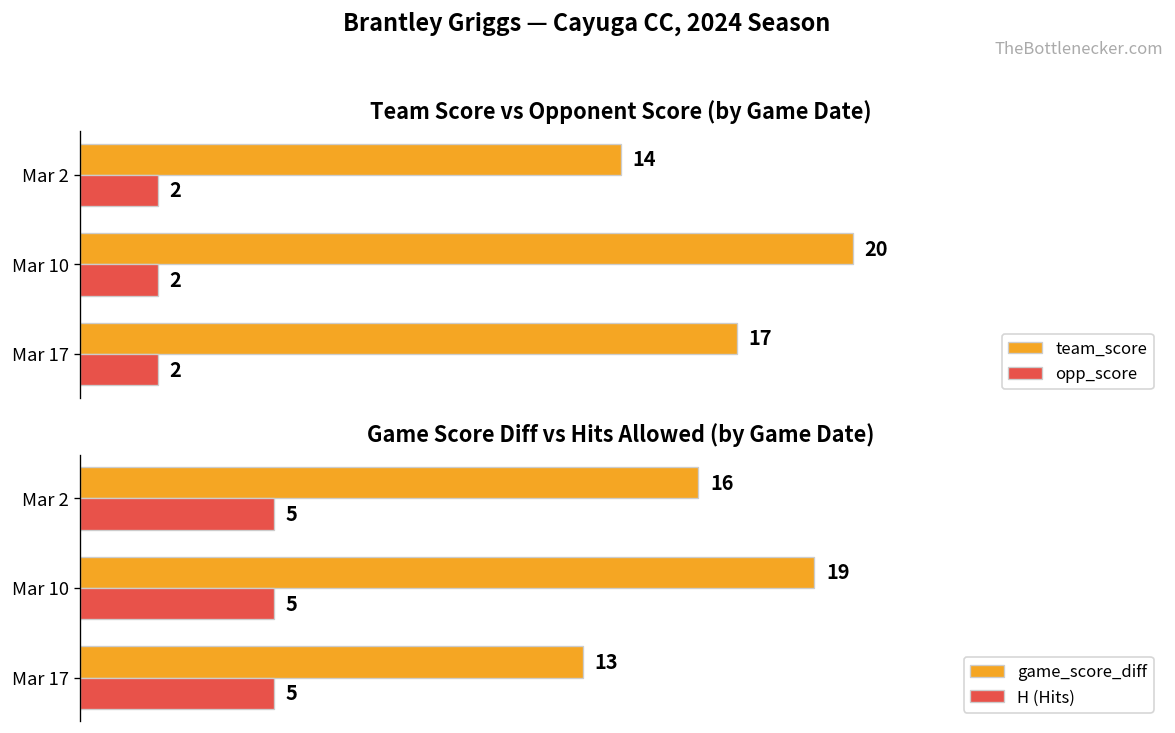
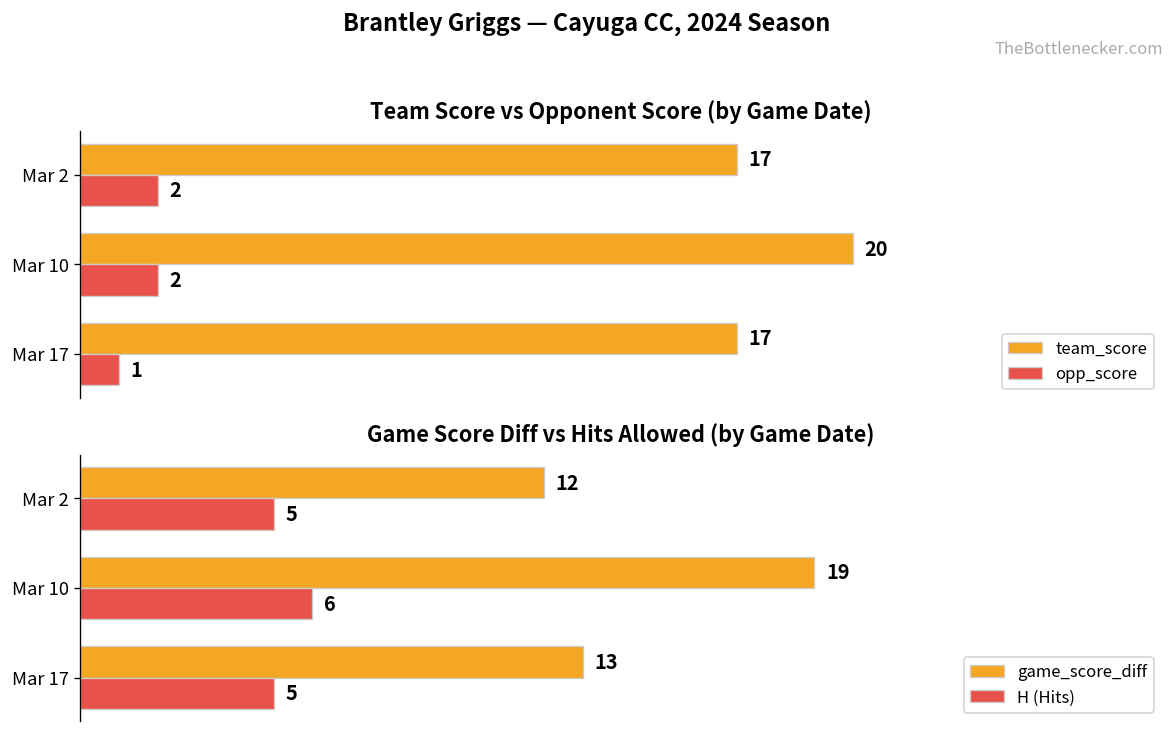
  {
    "Team Score vs Opponent Score (by Game Date)": {
      "team_score": {
-       "Mar 2": 14,
+       "Mar 2": 17,
        "Mar 10": 20,
        "Mar 17": 17
      },
      "opp_score": {
        "Mar 2": 2,
        "Mar 10": 2,
-       "Mar 17": 2
+       "Mar 17": 1
      }
    },
    "Game Score Diff vs Hits Allowed (by Game Date)": {
      "game_score_diff": {
-       "Mar 2": 16,
+       "Mar 2": 12,
        "Mar 10": 19,
        "Mar 17": 13
      },
      "H (Hits)": {
        "Mar 2": 5,
-       "Mar 10": 5,
+       "Mar 10": 6,
        "Mar 17": 5
      }
    }
  }
